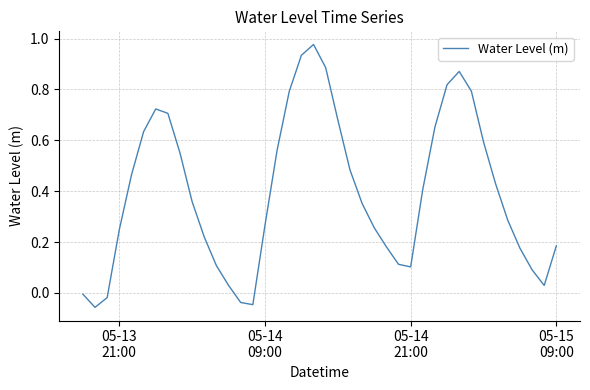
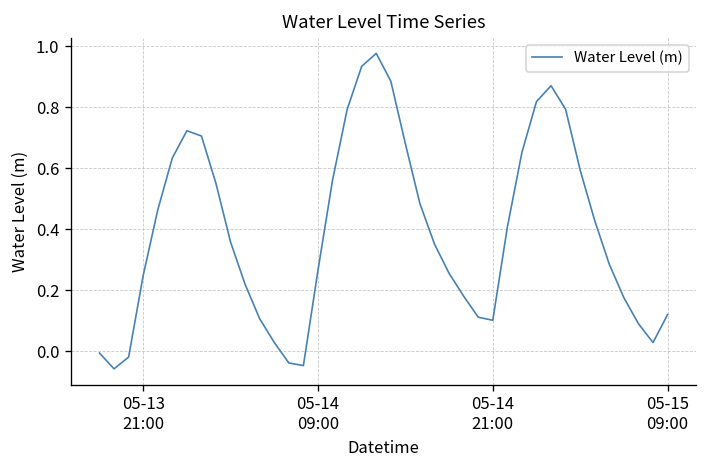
  {
    "05-13 21:00": 0.25,
    "05-14 09:00": 0.27,
    "05-14 21:00": 0.10,
-   "05-15 09:00": 0.18
+   "05-15 09:00": 0.12
  }
